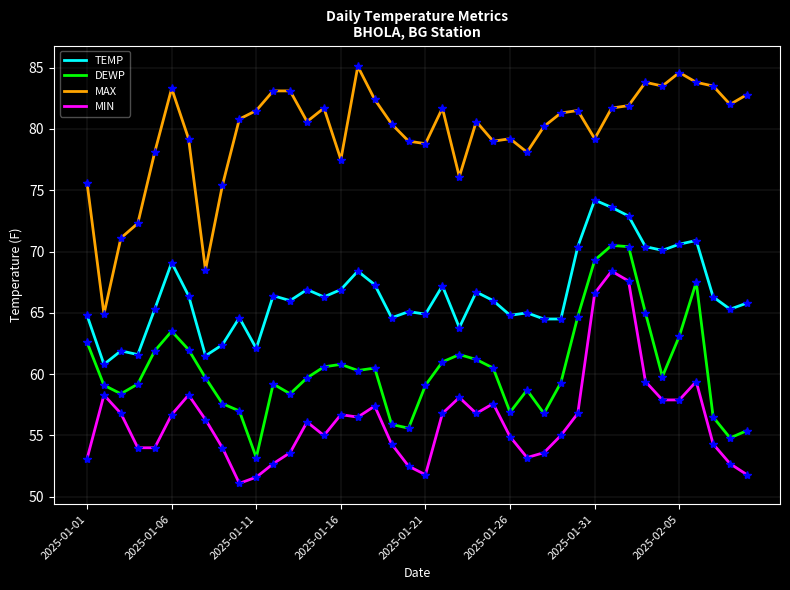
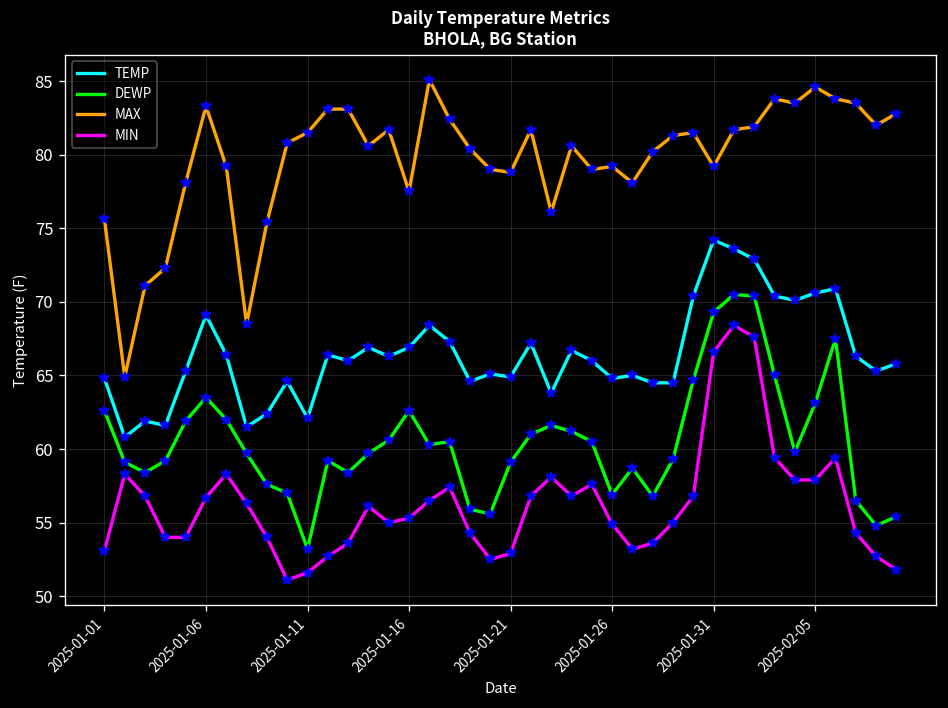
  {
    "TEMP": {
      "2025-01-01": 64.8,
      "2025-01-06": 69.1,
      "2025-01-11": 62.1,
      "2025-01-16": 66.9,
      "2025-01-21": 64.9,
      "2025-01-26": 64.8,
      "2025-01-31": 74.2,
      "2025-02-05": 70.6
    },
    "DEWP": {
      "2025-01-01": 62.6,
      "2025-01-06": 63.5,
      "2025-01-11": 53.2,
-     "2025-01-16": 60.8,
+     "2025-01-16": 62.6,
      "2025-01-21": 59.1,
      "2025-01-26": 56.9,
      "2025-01-31": 69.3,
      "2025-02-05": 63.1
    },
    "MAX": {
      "2025-01-01": 75.6,
      "2025-01-06": 83.3,
      "2025-01-11": 81.5,
      "2025-01-16": 77.5,
      "2025-01-21": 78.8,
      "2025-01-26": 79.2,
      "2025-01-31": 79.2,
      "2025-02-05": 84.6
    },
    "MIN": {
      "2025-01-01": 53.1,
      "2025-01-06": 56.7,
      "2025-01-11": 51.6,
-     "2025-01-16": 56.7,
-     "2025-01-21": 51.8,
+     "2025-01-16": 55.3,
+     "2025-01-21": 52.9,
      "2025-01-26": 54.9,
      "2025-01-31": 66.6,
      "2025-02-05": 57.9
    }
  }
